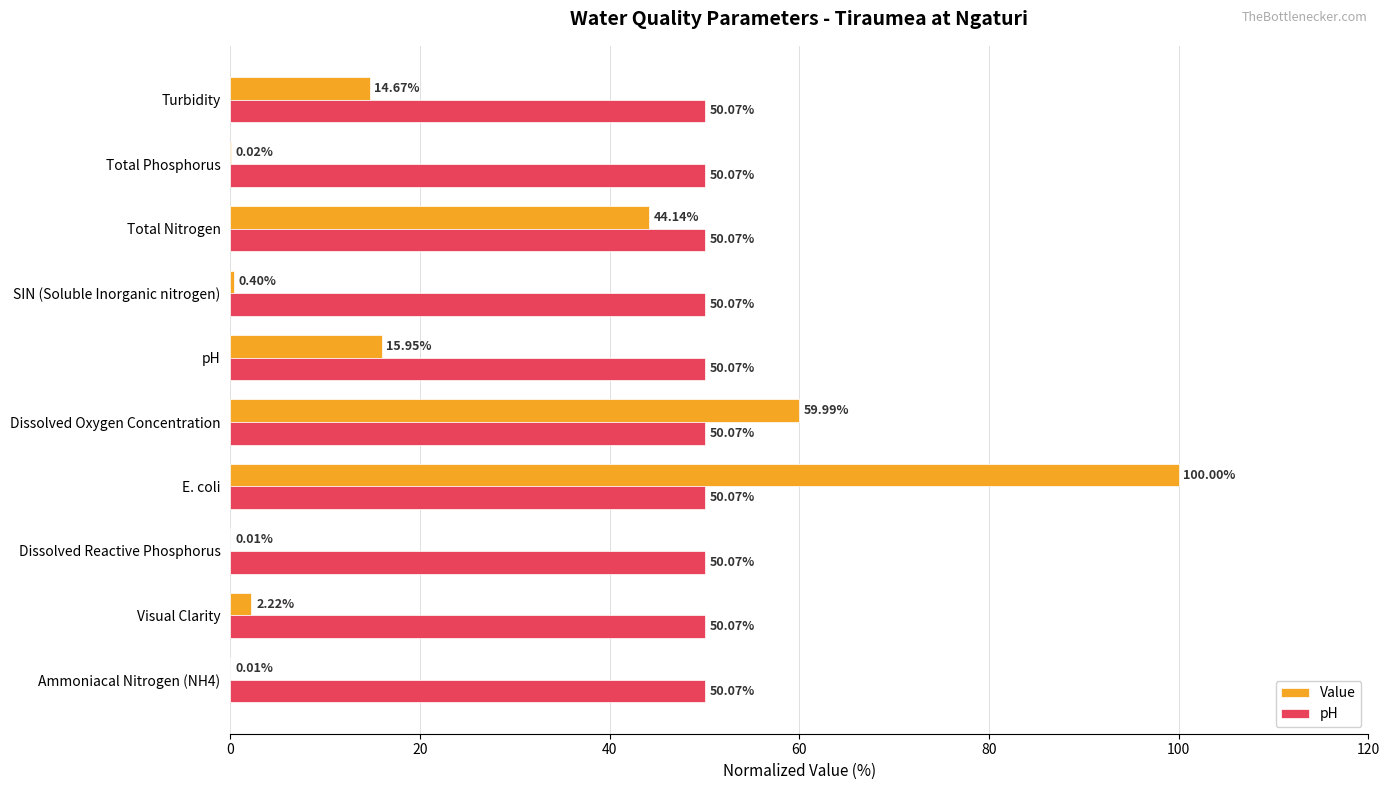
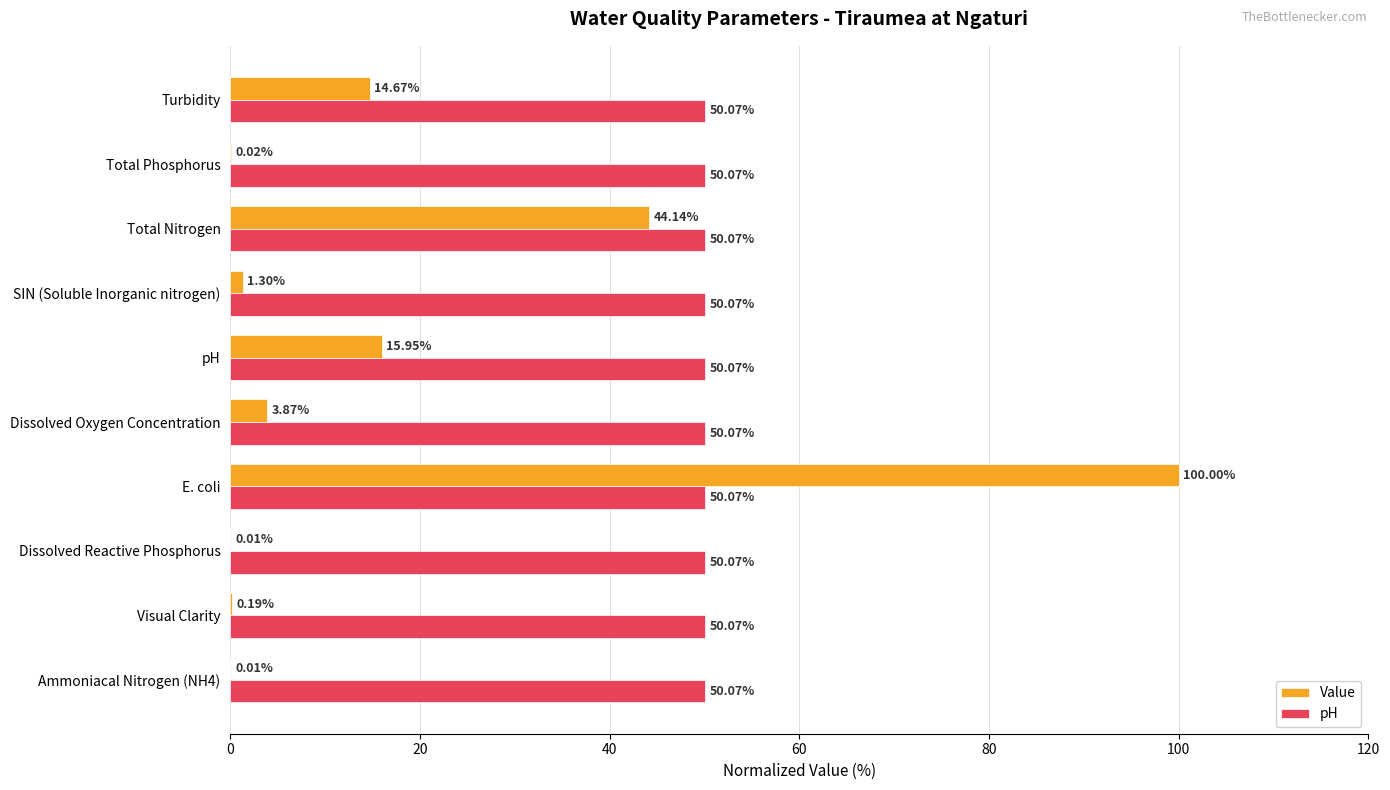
  {
    "Value": {
      "Turbidity": "14.67%",
      "Total Phosphorus": "0.02%",
      "Total Nitrogen": "44.14%",
-     "SIN (Soluble Inorganic nitrogen)": "0.40%",
+     "SIN (Soluble Inorganic nitrogen)": "1.30%",
      "pH": "15.95%",
-     "Dissolved Oxygen Concentration": "59.99%",
+     "Dissolved Oxygen Concentration": "3.87%",
      "E. coli": "100.00%",
      "Dissolved Reactive Phosphorus": "0.01%",
-     "Visual Clarity": "2.22%",
+     "Visual Clarity": "0.19%",
      "Ammoniacal Nitrogen (NH4)": "0.01%"
    },
    "pH": {
      "Turbidity": "50.07%",
      "Total Phosphorus": "50.07%",
      "Total Nitrogen": "50.07%",
      "SIN (Soluble Inorganic nitrogen)": "50.07%",
      "pH": "50.07%",
      "Dissolved Oxygen Concentration": "50.07%",
      "E. coli": "50.07%",
      "Dissolved Reactive Phosphorus": "50.07%",
      "Visual Clarity": "50.07%",
      "Ammoniacal Nitrogen (NH4)": "50.07%"
    }
  }
